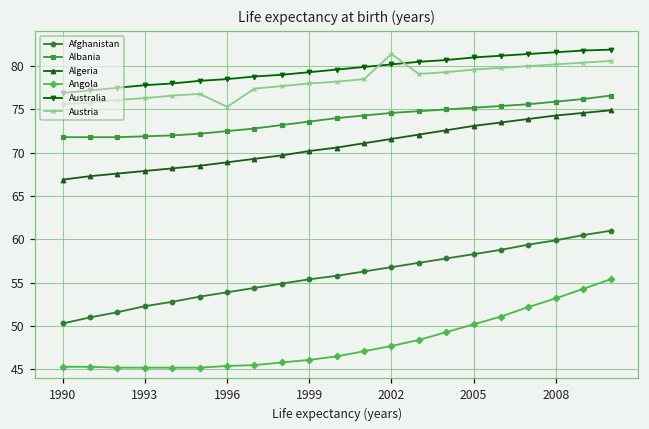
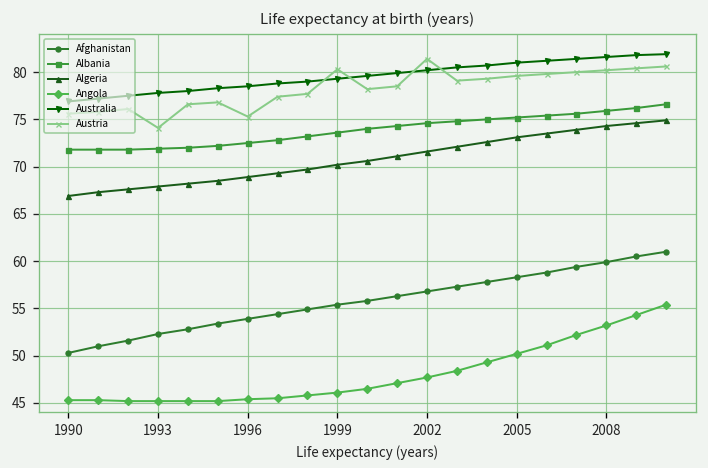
  {
    "Austria": {
-     "1993": 76,
+     "1993": 74,
      "1996": 75,
-     "1999": 78,
+     "1999": 80,
      "2002": 81,
      "2005": 80,
      "2008": 80
    }
  }
